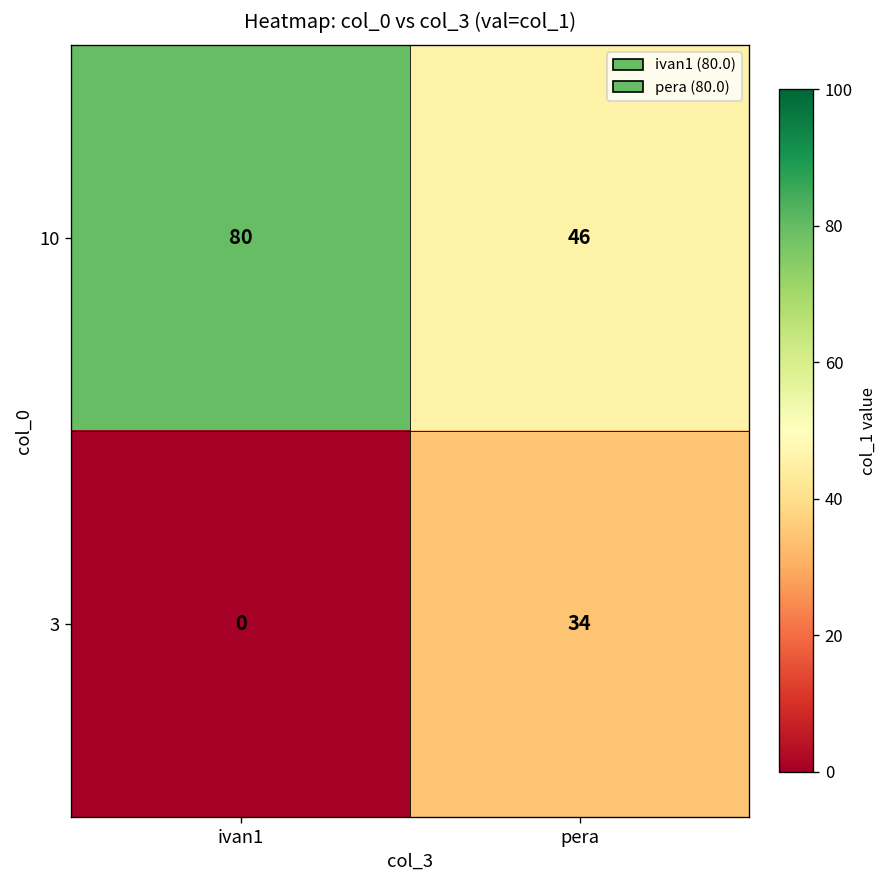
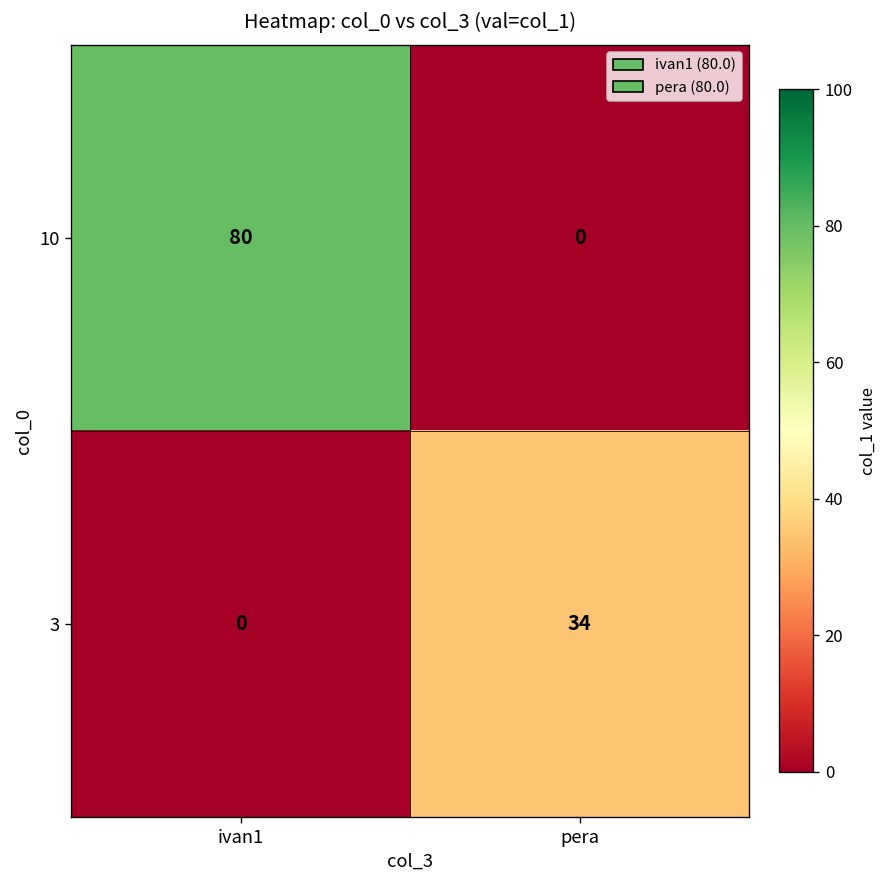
  {
    "10": {
      "ivan1": 80,
-     "pera": 46
+     "pera": 0
    },
    "3": {
      "ivan1": 0,
      "pera": 34
    }
  }
